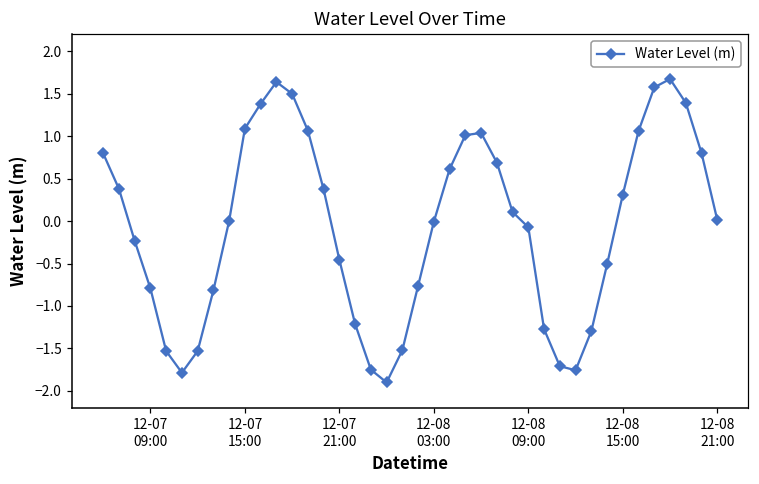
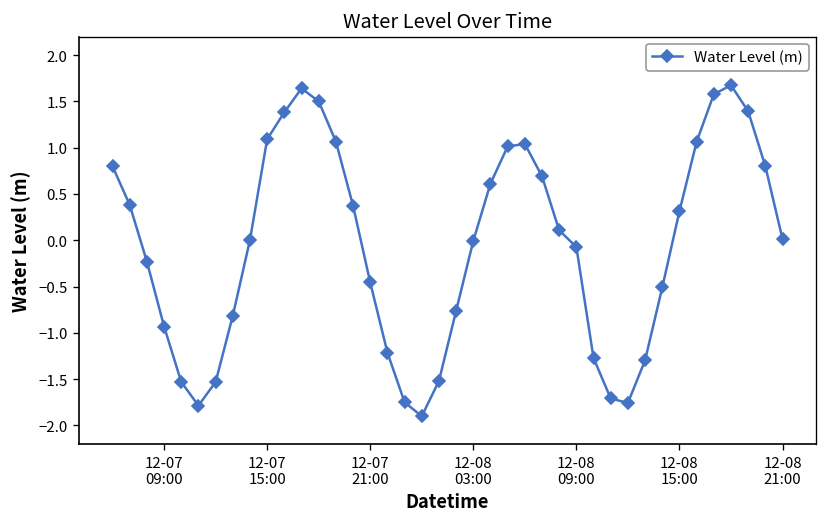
  {
-   "12-07 09:00": -0.8,
+   "12-07 09:00": -0.9,
    "12-07 15:00": 1.1,
    "12-07 21:00": -0.5,
    "12-08 03:00": 0.0,
    "12-08 09:00": -0.1,
    "12-08 15:00": 0.3,
    "12-08 21:00": 0.0
  }
